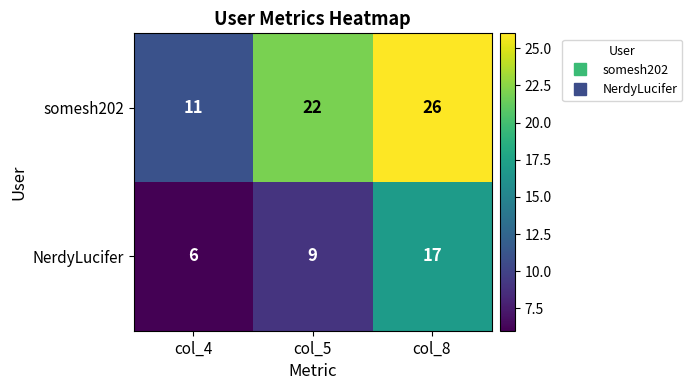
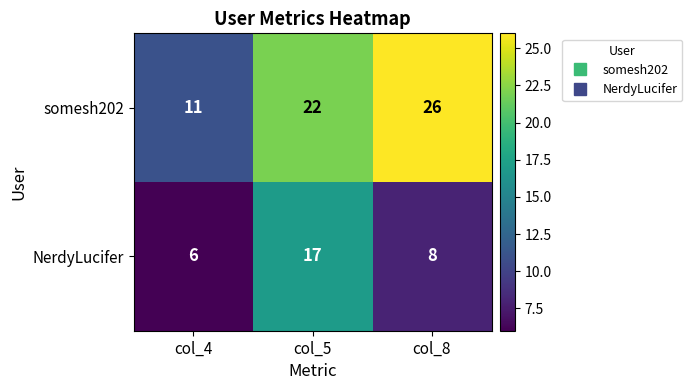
  {
    "somesh202": {
      "col_4": 11,
      "col_5": 22,
      "col_8": 26
    },
    "NerdyLucifer": {
      "col_4": 6,
-     "col_5": 9,
-     "col_8": 17
+     "col_5": 17,
+     "col_8": 8
    }
  }
